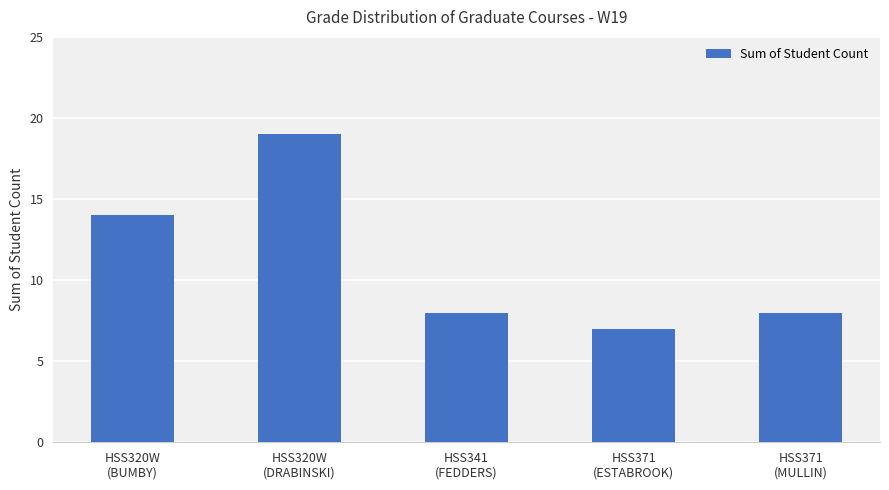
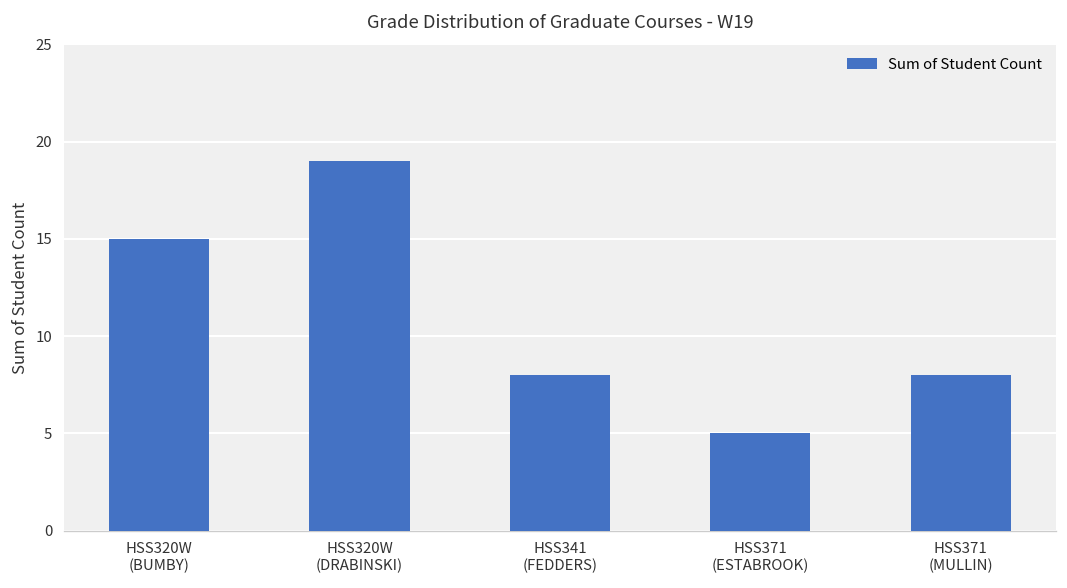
  {
-   "HSS320W (BUMBY)": 14,
+   "HSS320W (BUMBY)": 15,
    "HSS320W (DRABINSKI)": 19,
    "HSS341 (FEDDERS)": 8,
-   "HSS371 (ESTABROOK)": 7,
+   "HSS371 (ESTABROOK)": 5,
    "HSS371 (MULLIN)": 8
  }
